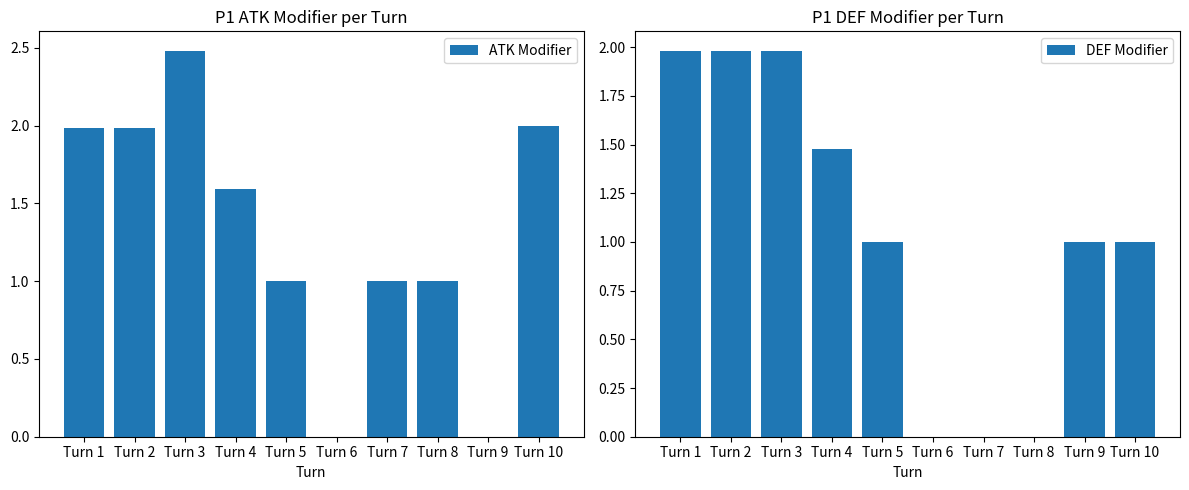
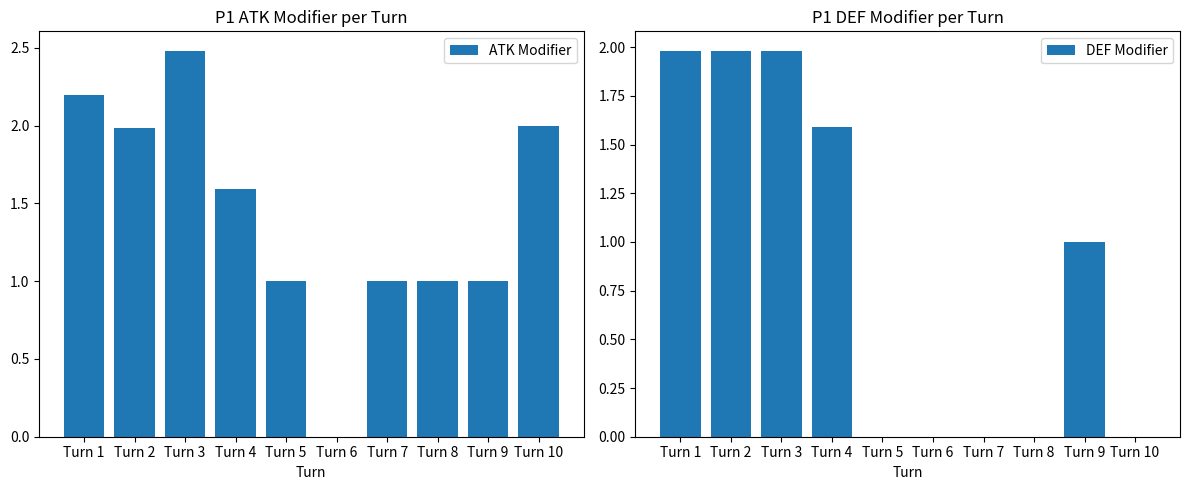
  {
    "P1 ATK Modifier per Turn": {
-     "Turn 1": 1.98,
+     "Turn 1": 2.19,
      "Turn 2": 1.98,
      "Turn 3": 2.48,
      "Turn 4": 1.59,
      "Turn 5": 1.00,
      "Turn 6": 0.00,
      "Turn 7": 1.00,
      "Turn 8": 1.00,
-     "Turn 9": 0,
+     "Turn 9": 1,
      "Turn 10": 2.00
    },
    "P1 DEF Modifier per Turn": {
      "Turn 1": 1.98,
      "Turn 2": 1.98,
      "Turn 3": 1.98,
-     "Turn 4": 1.48,
-     "Turn 5": 1,
+     "Turn 4": 1.59,
+     "Turn 5": 0,
      "Turn 6": 0.00,
      "Turn 7": 0.00,
      "Turn 8": 0.00,
      "Turn 9": 1.00,
-     "Turn 10": 1
+     "Turn 10": 0
    }
  }
